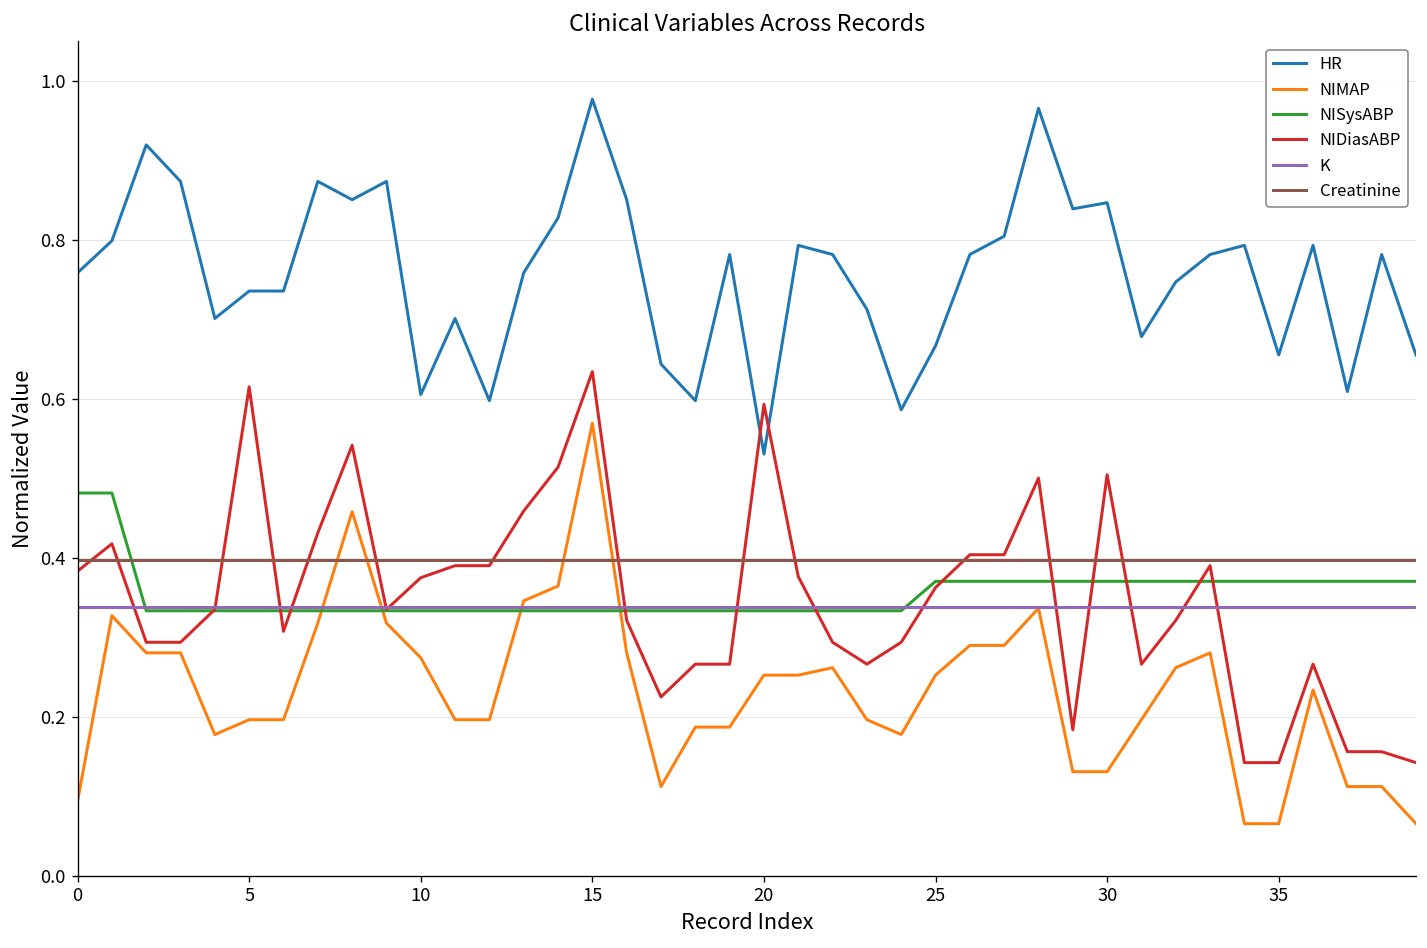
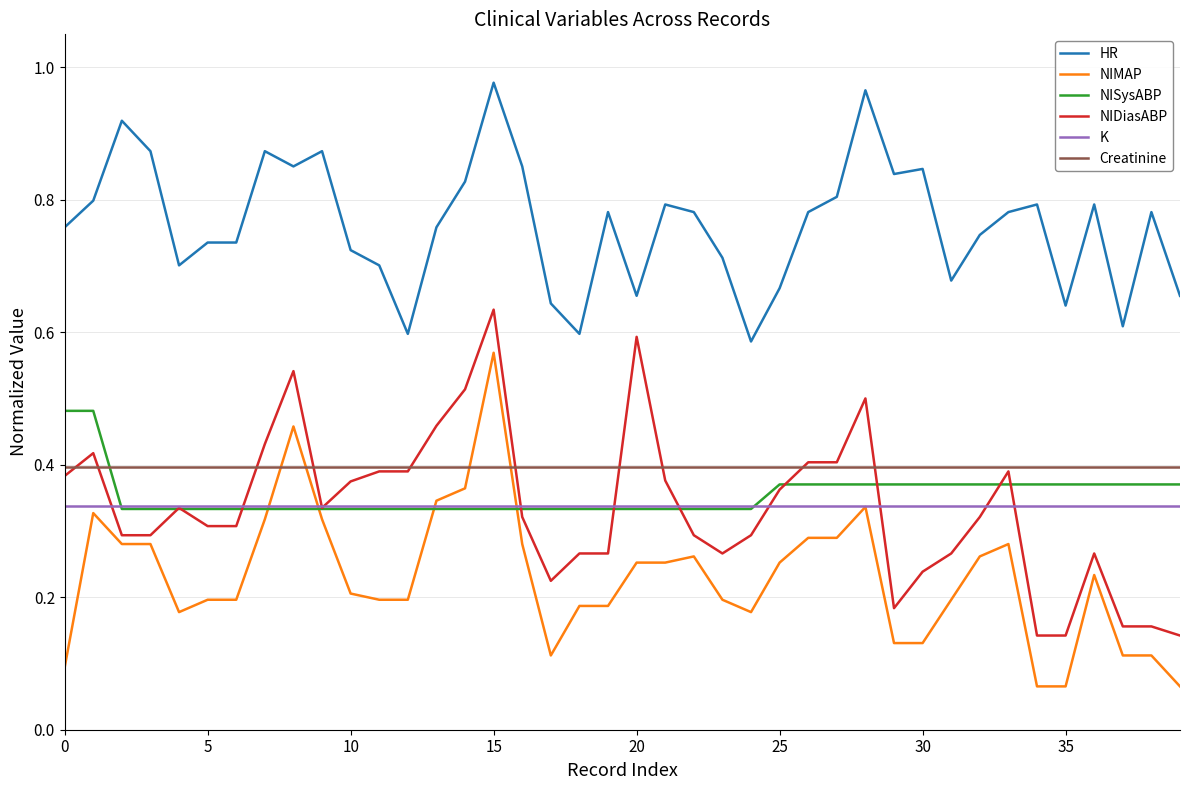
  {
    "HR": {
      "0": 0.76,
      "5": 0.74,
-     "10": 0.61,
+     "10": 0.72,
      "15": 0.98,
-     "20": 0.53,
+     "20": 0.66,
      "25": 0.67,
      "30": 0.85,
-     "35": 0.66
+     "35": 0.64
    },
    "NIMAP": {
      "0": 0.09,
      "5": 0.20,
-     "10": 0.27,
+     "10": 0.21,
      "15": 0.57,
      "20": 0.25,
      "25": 0.25,
      "30": 0.13,
      "35": 0.07
    },
    "NISysABP": {
      "0": 0.48,
      "5": 0.33,
      "10": 0.33,
      "15": 0.33,
      "20": 0.33,
      "25": 0.37,
      "30": 0.37,
      "35": 0.37
    },
    "NIDiasABP": {
      "0": 0.38,
-     "5": 0.62,
+     "5": 0.31,
      "10": 0.37,
      "15": 0.63,
      "20": 0.59,
      "25": 0.36,
-     "30": 0.50,
+     "30": 0.24,
      "35": 0.14
    },
    "K": {
      "0": 0.34,
      "5": 0.34,
      "10": 0.34,
      "15": 0.34,
      "20": 0.34,
      "25": 0.34,
      "30": 0.34,
      "35": 0.34
    },
    "Creatinine": {
      "0": 0.40,
      "5": 0.40,
      "10": 0.40,
      "15": 0.40,
      "20": 0.40,
      "25": 0.40,
      "30": 0.40,
      "35": 0.40
    }
  }
